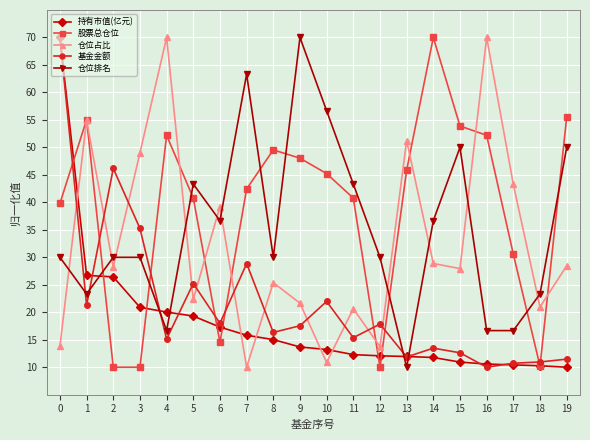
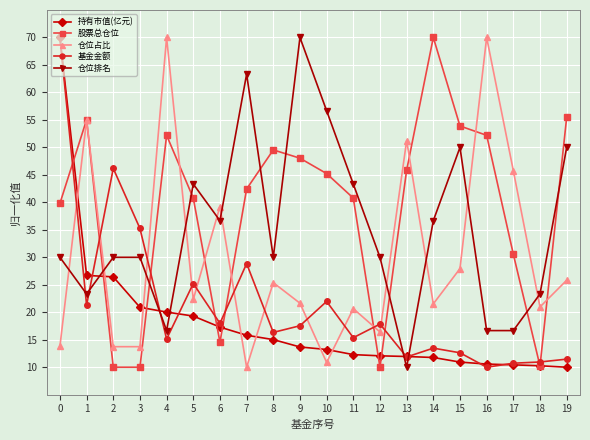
  {
    "仓位占比": {
      "0": 14,
-     "2": 28,
-     "3": 49,
+     "2": 14,
+     "3": 14,
      "4": 70,
      "5": 22,
      "6": 39,
      "7": 10,
      "8": 25,
      "9": 22,
      "10": 11,
      "11": 21,
-     "12": 14,
+     "12": 16,
      "13": 51,
-     "14": 29,
+     "14": 22,
      "15": 28,
      "16": 70,
-     "17": 43,
+     "17": 46,
      "18": 21,
-     "19": 28
+     "19": 26
    }
  }
